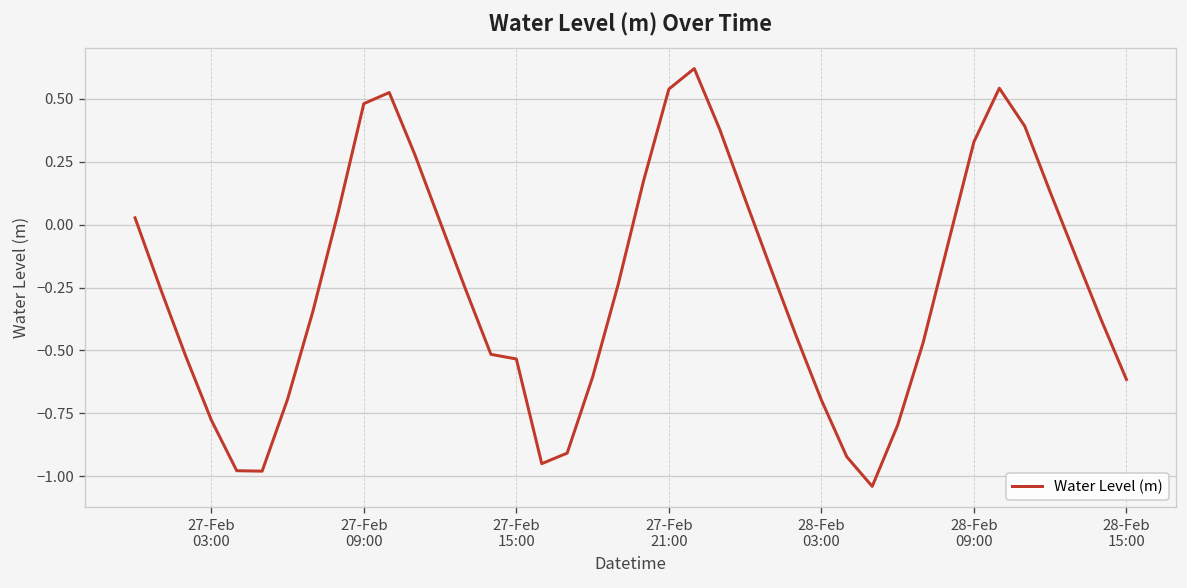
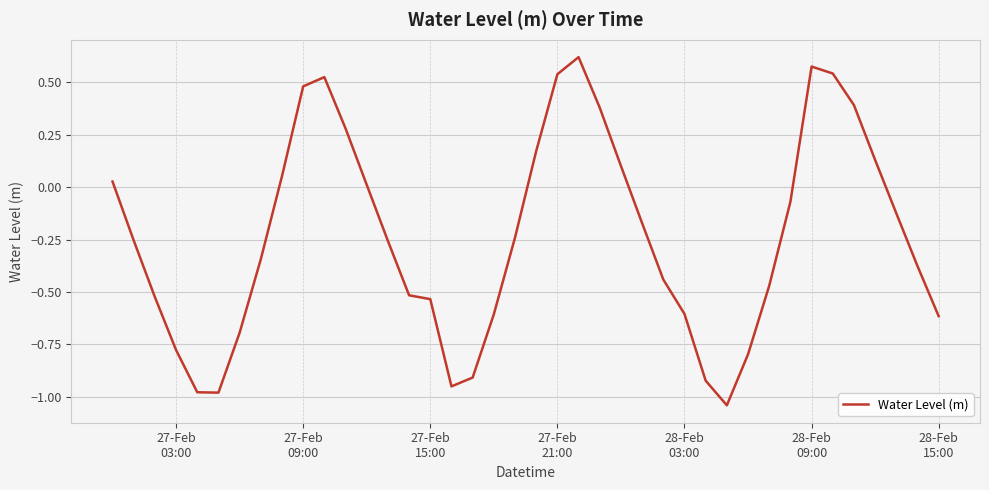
  {
    "27-Feb 03:00": -0.78,
    "27-Feb 09:00": 0.48,
    "27-Feb 15:00": -0.53,
    "27-Feb 21:00": 0.54,
-   "28-Feb 03:00": -0.70,
-   "28-Feb 09:00": 0.33,
+   "28-Feb 03:00": -0.60,
+   "28-Feb 09:00": 0.58,
    "28-Feb 15:00": -0.62
  }
